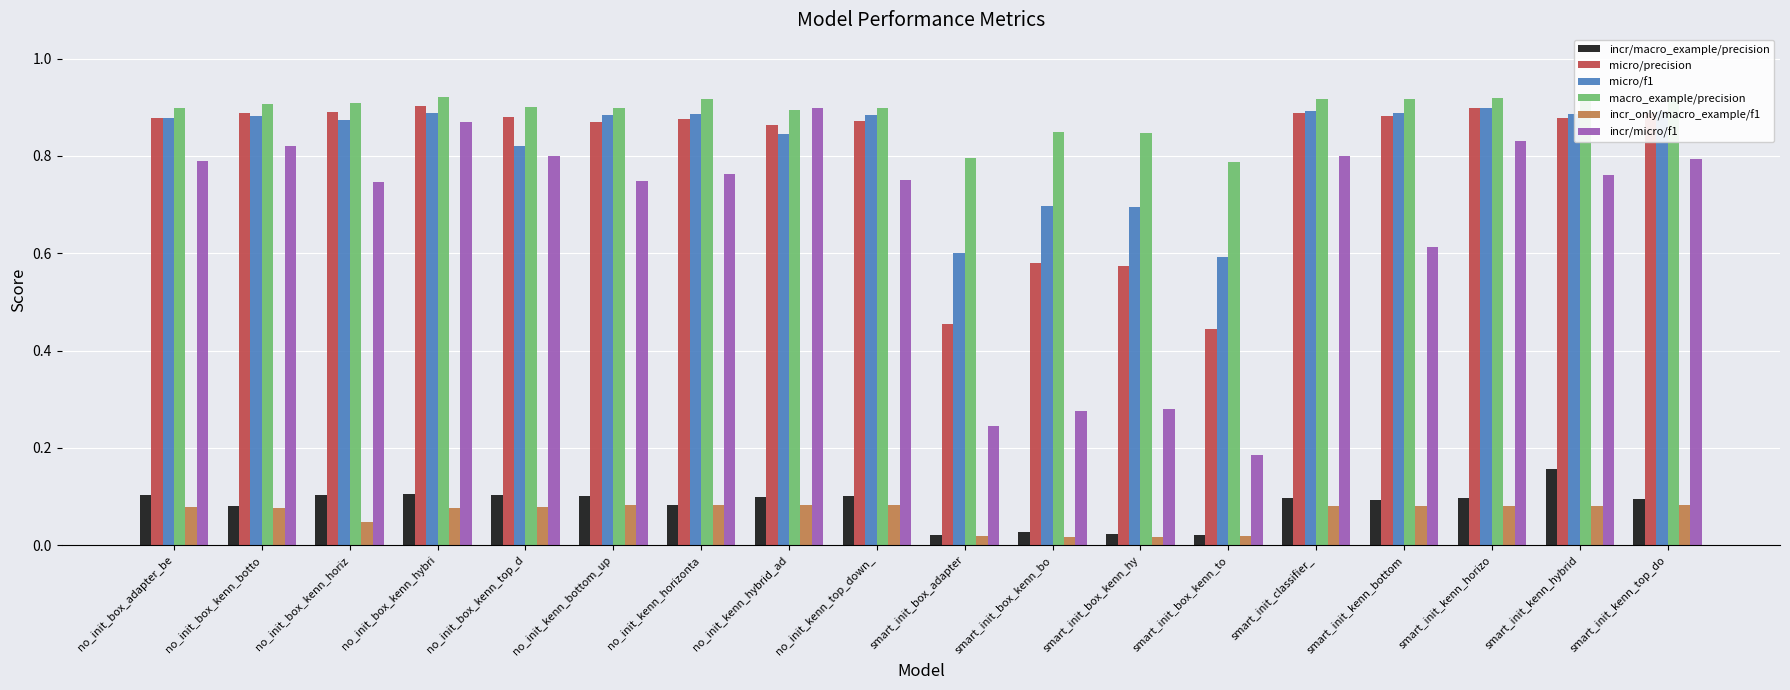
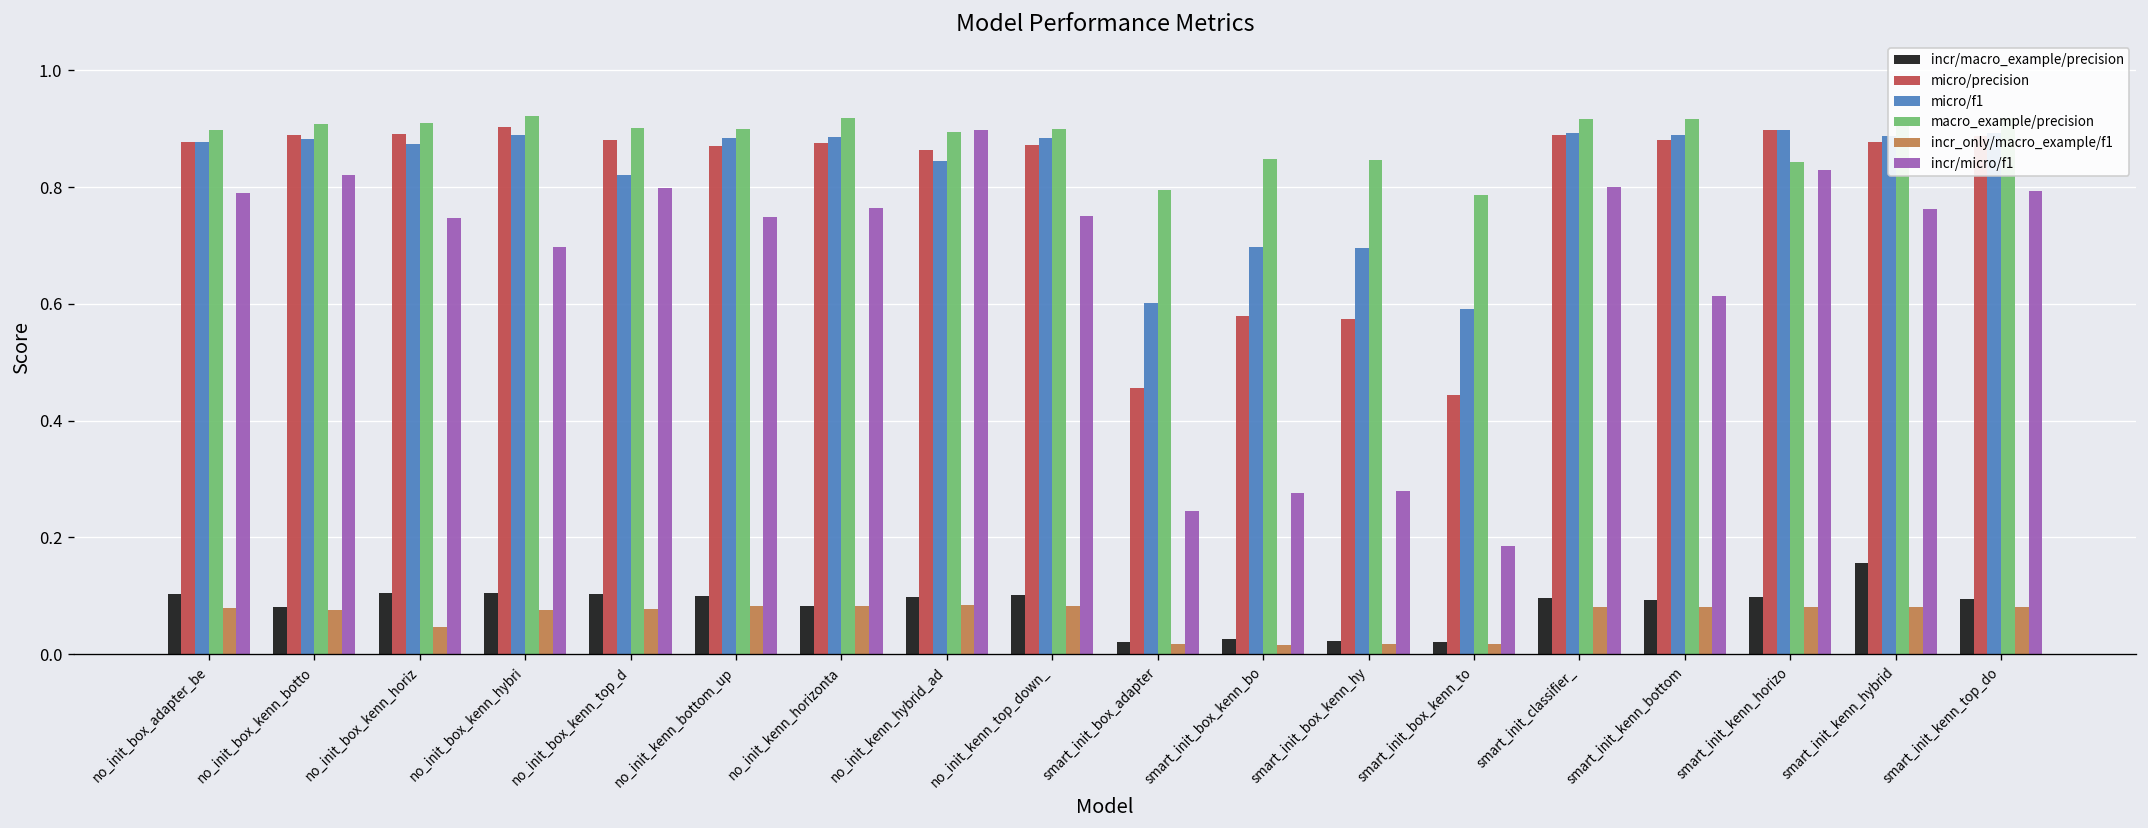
  {
    "incr/macro_example/precision": {
      "no_init_box_adapter_be": 0.10,
      "no_init_box_kenn_botto": 0.08,
      "no_init_box_kenn_horiz": 0.10,
      "no_init_box_kenn_hybri": 0.10,
      "no_init_box_kenn_top_d": 0.10,
      "no_init_kenn_bottom_up": 0.10,
      "no_init_kenn_horizonta": 0.08,
      "no_init_kenn_hybrid_ad": 0.10,
      "no_init_kenn_top_down_": 0.10,
      "smart_init_box_adapter": 0.02,
      "smart_init_box_kenn_bo": 0.03,
      "smart_init_box_kenn_hy": 0.02,
      "smart_init_box_kenn_to": 0.02,
      "smart_init_classifier_": 0.10,
      "smart_init_kenn_bottom": 0.09,
      "smart_init_kenn_horizo": 0.10,
      "smart_init_kenn_hybrid": 0.16,
      "smart_init_kenn_top_do": 0.09
    },
    "micro/f1": {
      "no_init_box_adapter_be": 0.88,
      "no_init_box_kenn_botto": 0.88,
      "no_init_box_kenn_horiz": 0.87,
      "no_init_box_kenn_hybri": 0.89,
      "no_init_box_kenn_top_d": 0.82,
      "no_init_kenn_bottom_up": 0.88,
      "no_init_kenn_horizonta": 0.89,
      "no_init_kenn_hybrid_ad": 0.85,
      "no_init_kenn_top_down_": 0.88,
      "smart_init_box_adapter": 0.60,
      "smart_init_box_kenn_bo": 0.70,
      "smart_init_box_kenn_hy": 0.70,
      "smart_init_box_kenn_to": 0.59,
      "smart_init_classifier_": 0.89,
      "smart_init_kenn_bottom": 0.89,
      "smart_init_kenn_horizo": 0.90
    },
    "macro_example/precision": {
      "no_init_box_adapter_be": 0.90,
      "no_init_box_kenn_botto": 0.91,
      "no_init_box_kenn_horiz": 0.91,
      "no_init_box_kenn_hybri": 0.92,
      "no_init_box_kenn_top_d": 0.90,
      "no_init_kenn_bottom_up": 0.90,
      "no_init_kenn_horizonta": 0.92,
      "no_init_kenn_hybrid_ad": 0.89,
      "no_init_kenn_top_down_": 0.90,
      "smart_init_box_adapter": 0.79,
      "smart_init_box_kenn_bo": 0.85,
      "smart_init_box_kenn_hy": 0.85,
      "smart_init_box_kenn_to": 0.79,
      "smart_init_classifier_": 0.92,
      "smart_init_kenn_bottom": 0.92,
-     "smart_init_kenn_horizo": 0.92
+     "smart_init_kenn_horizo": 0.84
    },
    "incr/micro/f1": {
      "no_init_box_adapter_be": 0.79,
      "no_init_box_kenn_botto": 0.82,
      "no_init_box_kenn_horiz": 0.75,
-     "no_init_box_kenn_hybri": 0.87,
+     "no_init_box_kenn_hybri": 0.70,
      "no_init_box_kenn_top_d": 0.80,
      "no_init_kenn_bottom_up": 0.75,
      "no_init_kenn_horizonta": 0.76,
      "no_init_kenn_hybrid_ad": 0.90,
      "no_init_kenn_top_down_": 0.75,
      "smart_init_box_adapter": 0.24,
      "smart_init_box_kenn_bo": 0.28,
      "smart_init_box_kenn_hy": 0.28,
      "smart_init_box_kenn_to": 0.18,
      "smart_init_classifier_": 0.80,
      "smart_init_kenn_bottom": 0.61,
      "smart_init_kenn_horizo": 0.83,
      "smart_init_kenn_hybrid": 0.76,
      "smart_init_kenn_top_do": 0.79
    }
  }
